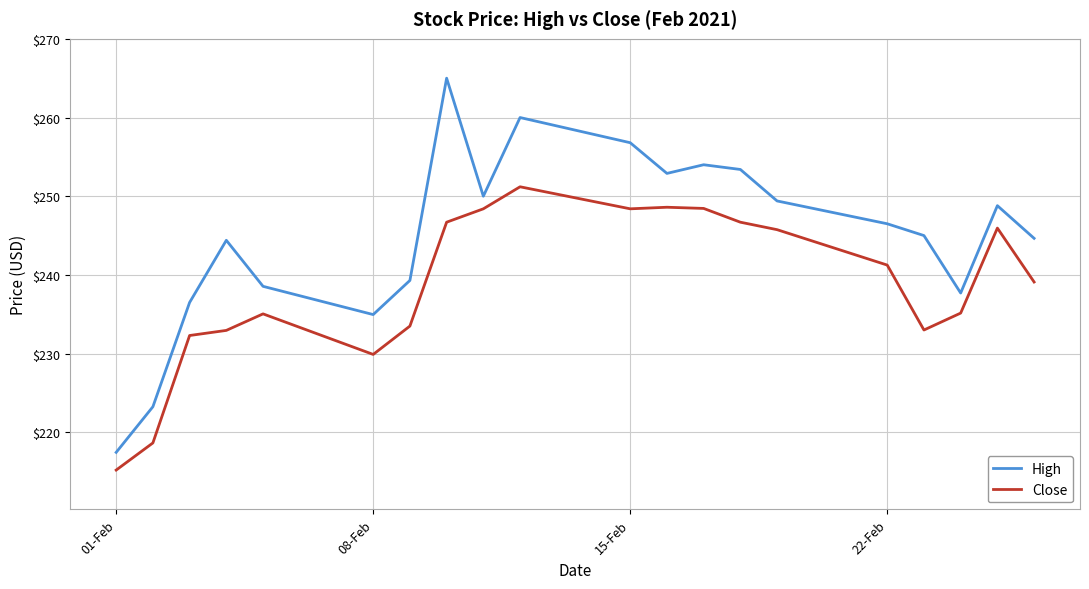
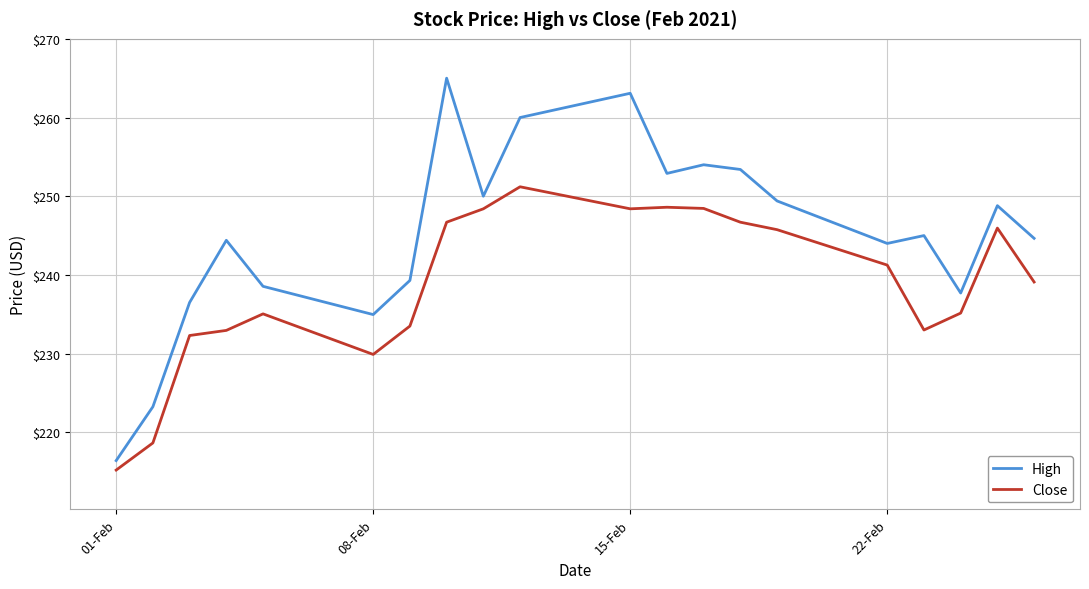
  {
    "High": {
-     "01-Feb": "$217",
+     "01-Feb": "$216",
      "08-Feb": "$235",
-     "15-Feb": "$257",
-     "22-Feb": "$247"
+     "15-Feb": "$263",
+     "22-Feb": "$244"
    },
    "Close": {
      "01-Feb": "$215",
      "08-Feb": "$230",
      "15-Feb": "$248",
      "22-Feb": "$241"
    }
  }
